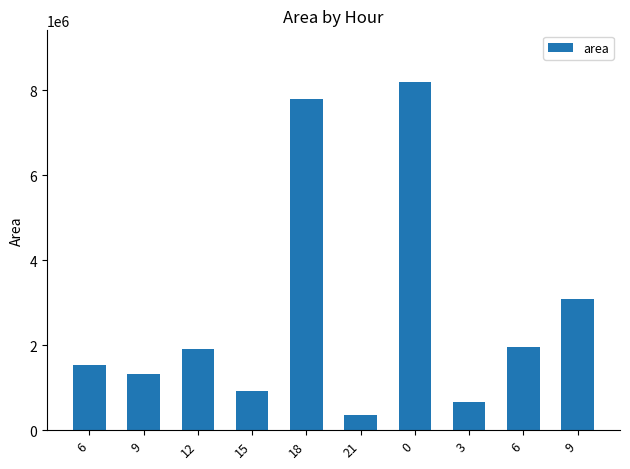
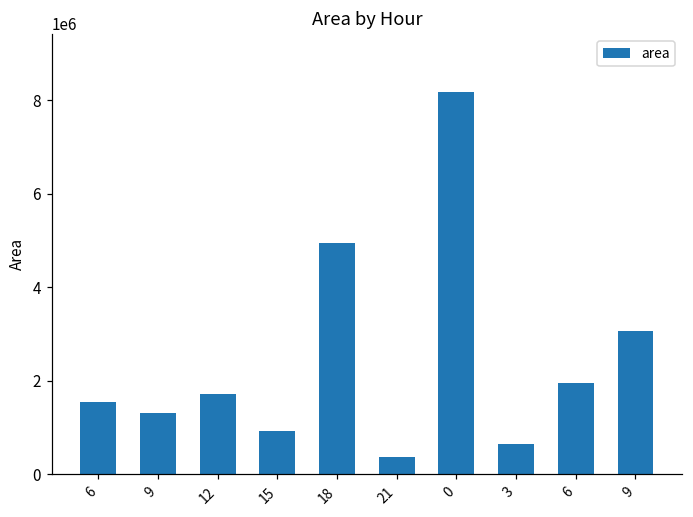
  {
-   "12": 1900000,
+   "12": 1700000,
    "15": 900000,
-   "18": 7800000,
+   "18": 4900000,
    "21": 400000,
    "0": 8200000,
    "3": 700000
  }
